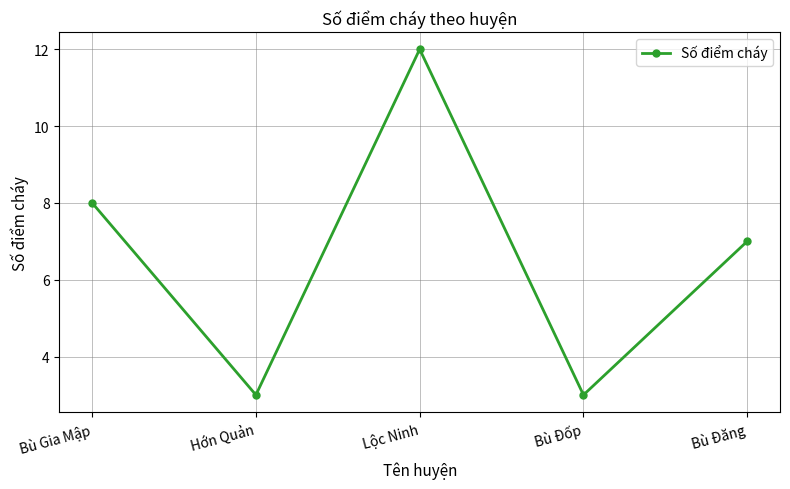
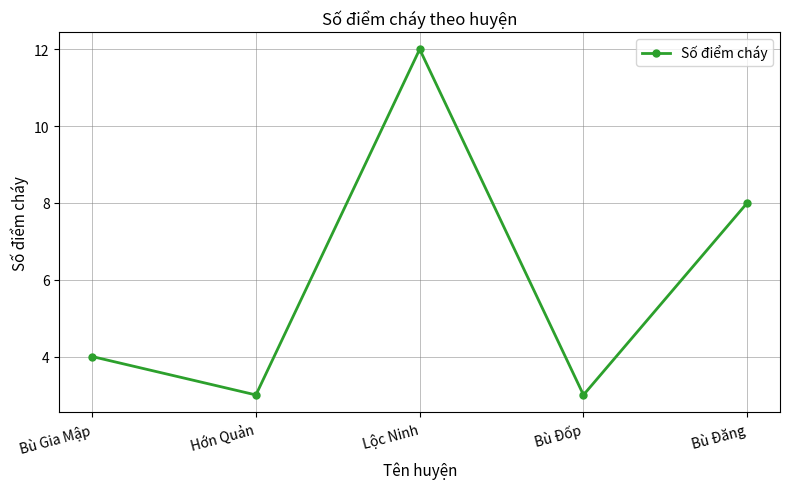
  {
-   "Bù Gia Mập": 8,
+   "Bù Gia Mập": 4,
    "Hớn Quản": 3,
    "Lộc Ninh": 12,
    "Bù Đốp": 3,
-   "Bù Đăng": 7
+   "Bù Đăng": 8
  }
